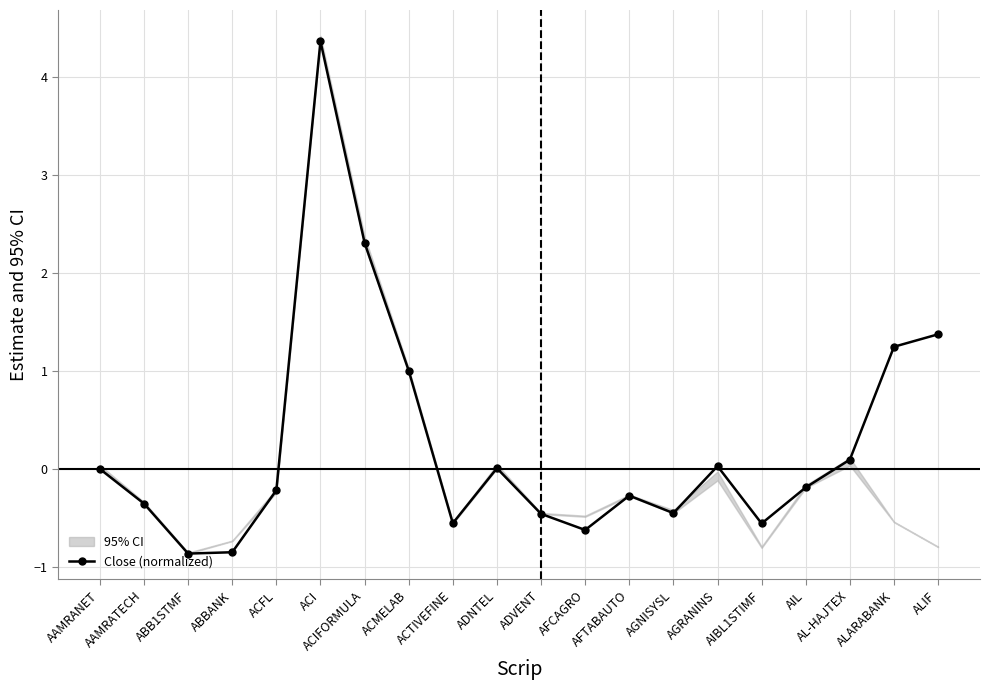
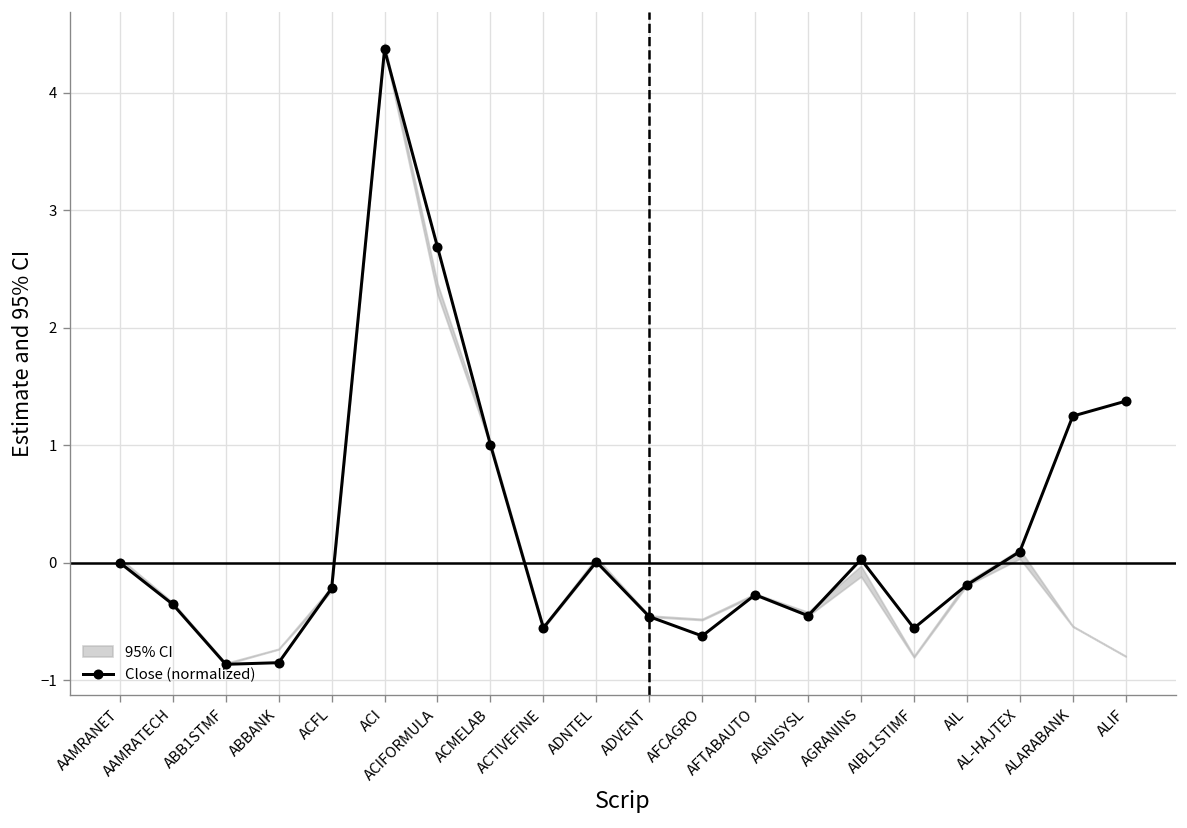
  {
    "Close (normalized)": {
      "AAMRANET": 0.0,
      "ABBANK": -0.9,
      "ACI": 4.4,
-     "ACIFORMULA": 2.3,
+     "ACIFORMULA": 2.7,
      "ADNTEL": 0.0,
      "AFCAGRO": -0.6,
      "AGNISYSL": -0.5,
      "AGRANINS": 0.0,
      "AIBL1STIMF": -0.6,
      "ALARABANK": 1.2,
      "ALIF": 1.4
    }
  }
